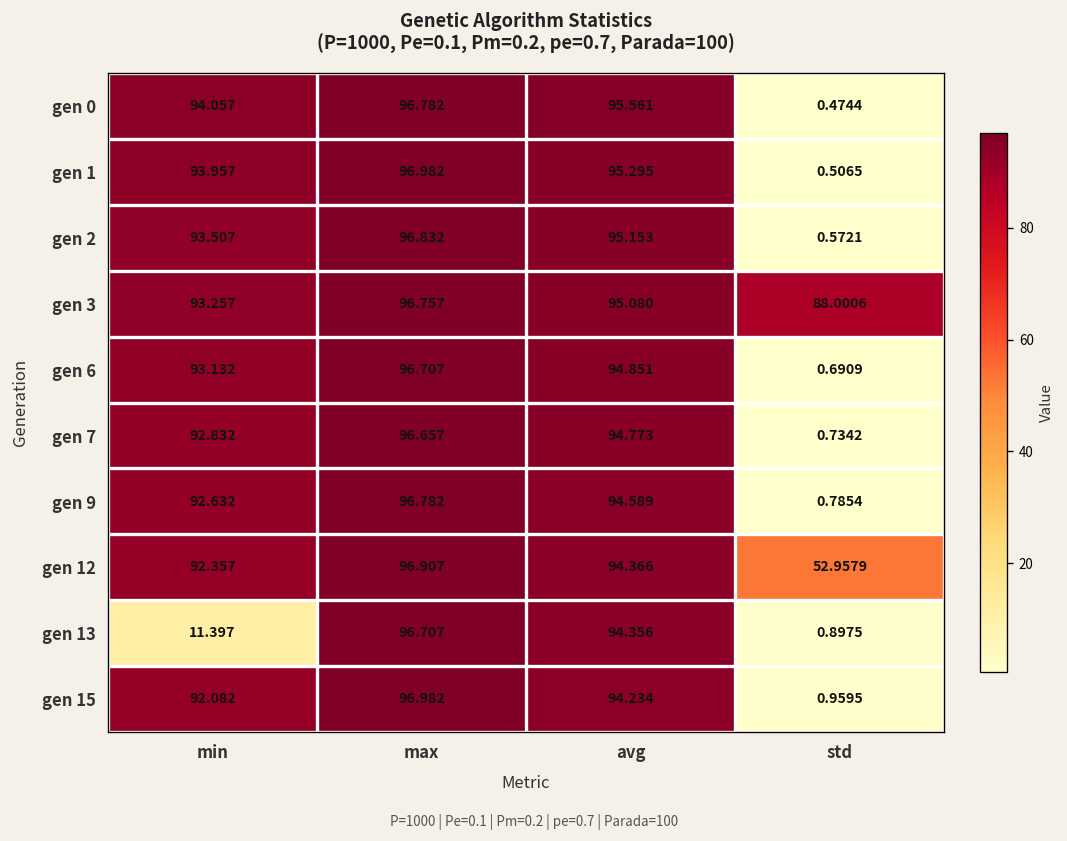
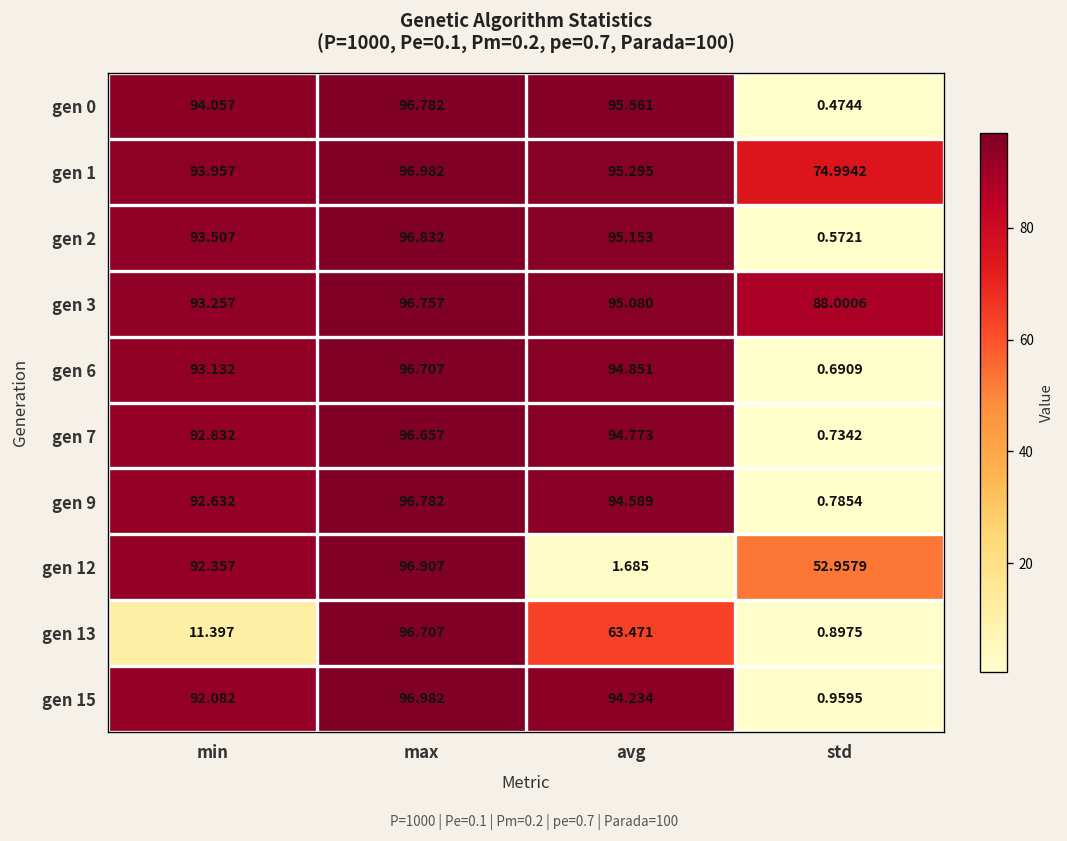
  {
    "gen 0": {
      "min": 94.057,
      "max": 96.782,
      "avg": 95.561,
      "std": 0.4744
    },
    "gen 1": {
      "min": 93.957,
      "max": 96.982,
      "avg": 95.295,
-     "std": 0.5065
+     "std": 74.9942
    },
    "gen 2": {
      "min": 93.507,
      "max": 96.832,
      "avg": 95.153,
      "std": 0.5721
    },
    "gen 3": {
      "min": 93.257,
      "max": 96.757,
      "avg": 95.080,
      "std": 88.0006
    },
    "gen 6": {
      "min": 93.132,
      "max": 96.707,
      "avg": 94.851,
      "std": 0.6909
    },
    "gen 7": {
      "min": 92.832,
      "max": 96.657,
      "avg": 94.773,
      "std": 0.7342
    },
    "gen 9": {
      "min": 92.632,
      "max": 96.782,
      "avg": 94.589,
      "std": 0.7854
    },
    "gen 12": {
      "min": 92.357,
      "max": 96.907,
-     "avg": 94.366,
+     "avg": 1.685,
      "std": 52.9579
    },
    "gen 13": {
      "min": 11.397,
      "max": 96.707,
-     "avg": 94.356,
+     "avg": 63.471,
      "std": 0.8975
    },
    "gen 15": {
      "min": 92.082,
      "max": 96.982,
      "avg": 94.234,
      "std": 0.9595
    }
  }
